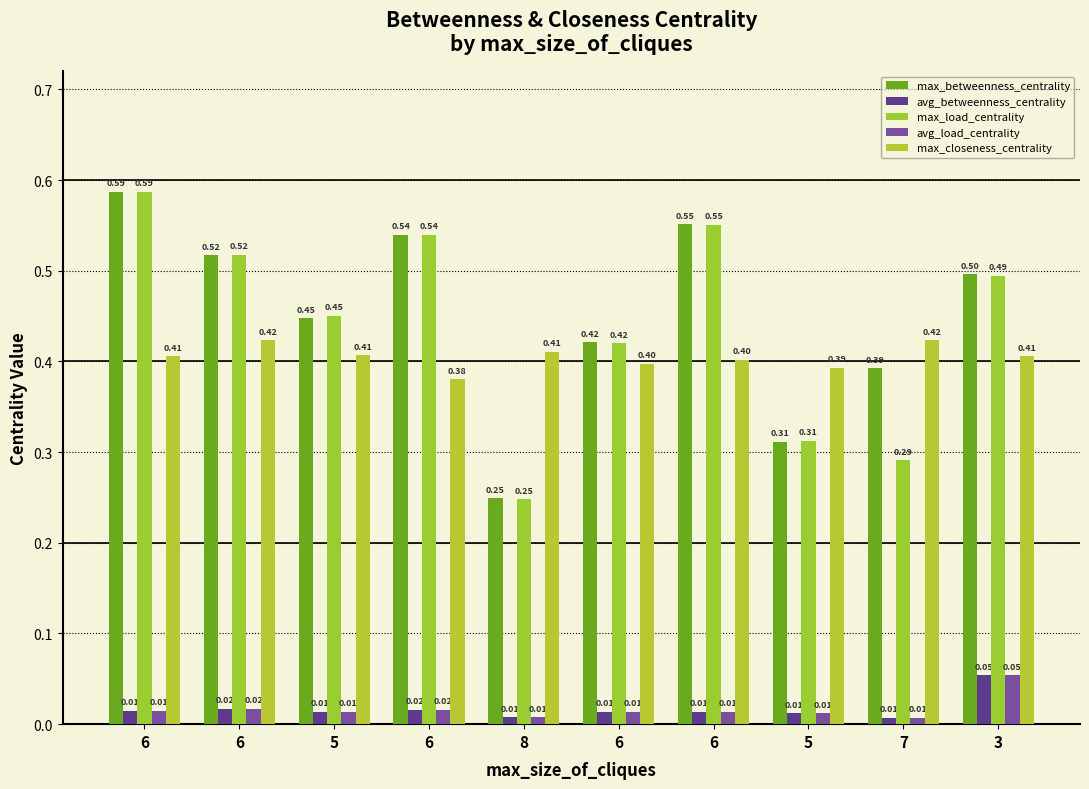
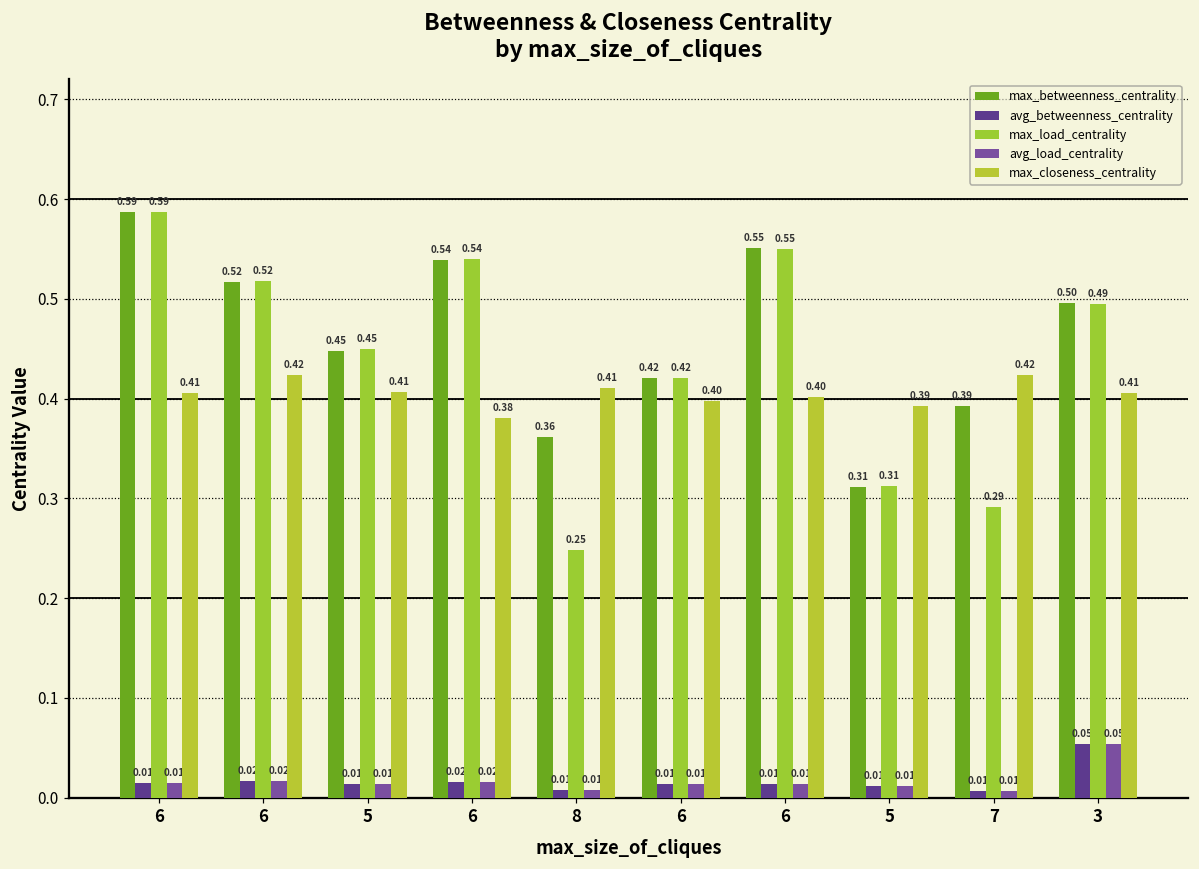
  {
    "max_betweenness_centrality": {
-     "8": 0.25,
+     "8": 0.36,
      "7": 0.39,
      "3": 0.50
    }
  }
